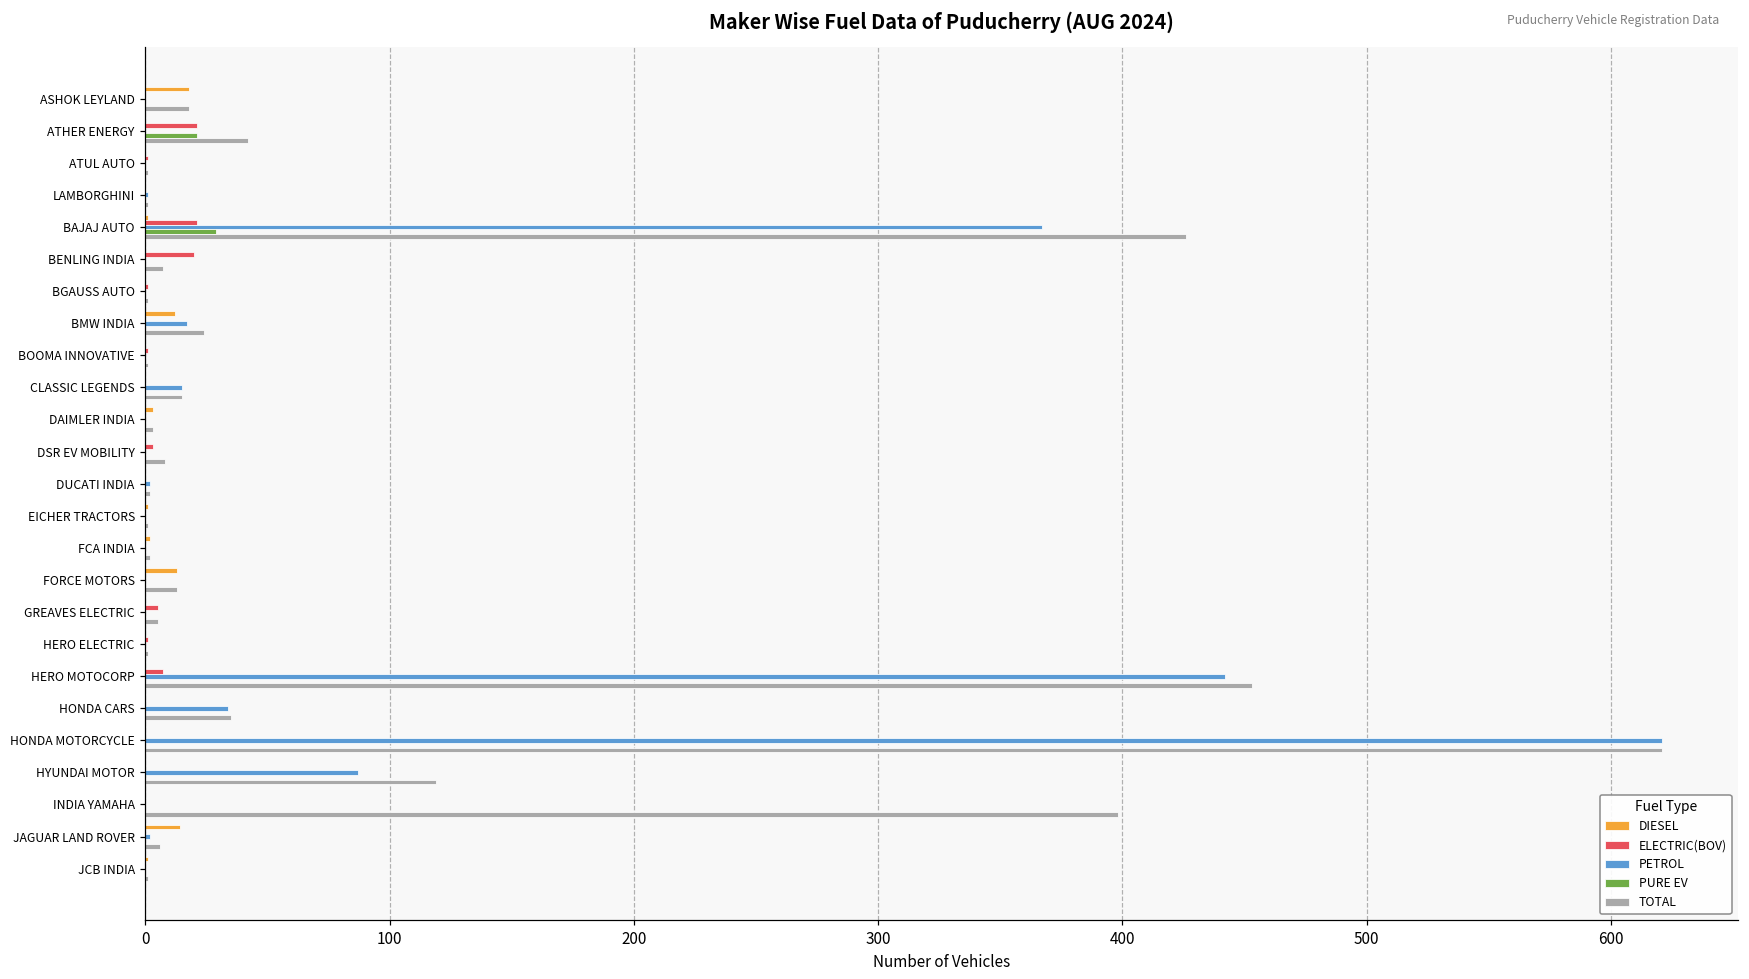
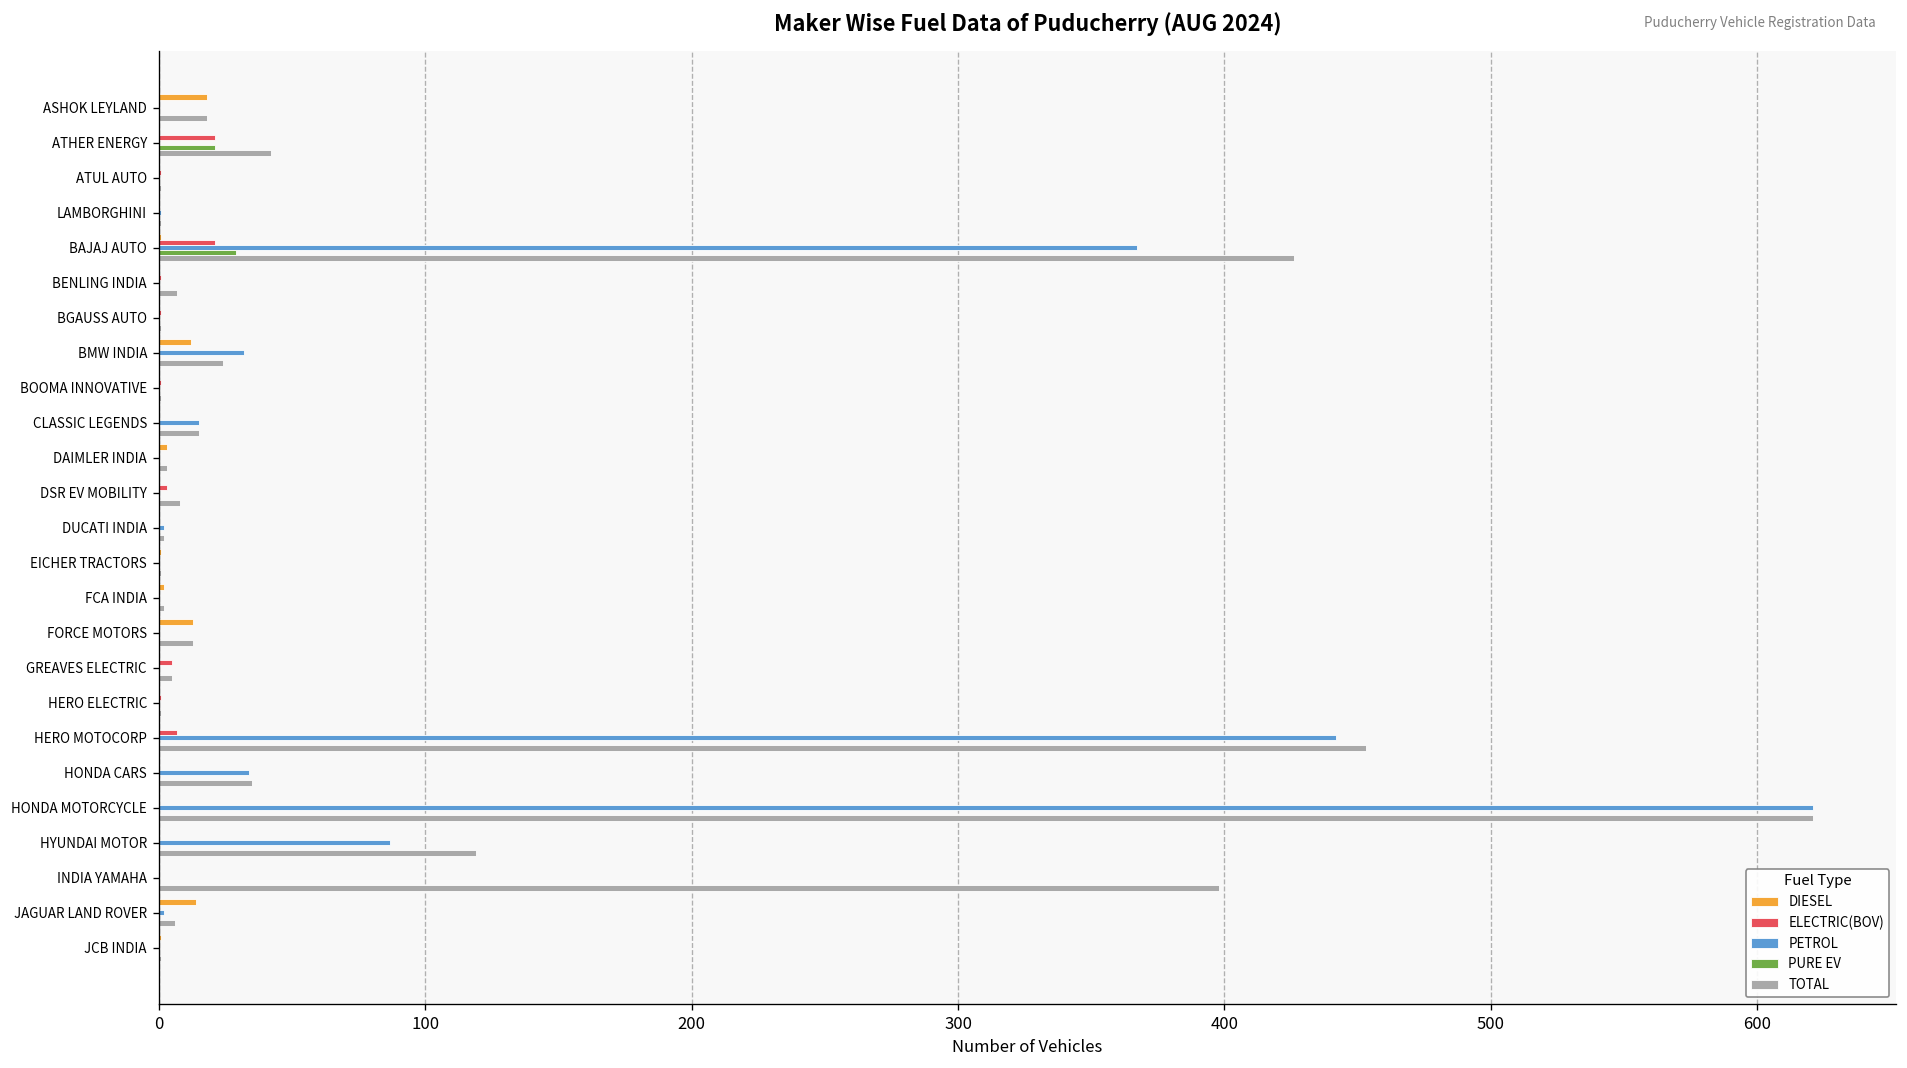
  {
    "DIESEL": {
      "ASHOK LEYLAND": 18,
      "ATHER ENERGY": 0,
      "ATUL AUTO": 0,
      "LAMBORGHINI": 0,
      "BENLING INDIA": 0,
      "BGAUSS AUTO": 0,
      "BMW INDIA": 12,
      "BOOMA INNOVATIVE": 0,
      "CLASSIC LEGENDS": 0,
      "DAIMLER INDIA": 3,
      "DSR EV MOBILITY": 0,
      "DUCATI INDIA": 0,
      "FCA INDIA": 2,
      "FORCE MOTORS": 13,
      "GREAVES ELECTRIC": 0,
      "HERO ELECTRIC": 0,
      "HERO MOTOCORP": 0,
      "HONDA CARS": 0,
      "HONDA MOTORCYCLE": 0,
      "HYUNDAI MOTOR": 0,
      "INDIA YAMAHA": 0,
      "JAGUAR LAND ROVER": 14
    },
    "ELECTRIC(BOV)": {
      "ASHOK LEYLAND": 0,
      "ATHER ENERGY": 21,
      "LAMBORGHINI": 0,
      "BAJAJ AUTO": 21,
-     "BENLING INDIA": 20,
+     "BENLING INDIA": 1,
      "BMW INDIA": 0,
      "CLASSIC LEGENDS": 0,
      "DAIMLER INDIA": 0,
      "DSR EV MOBILITY": 3,
      "DUCATI INDIA": 0,
      "EICHER TRACTORS": 0,
      "FCA INDIA": 0,
      "FORCE MOTORS": 0,
      "GREAVES ELECTRIC": 5,
      "HERO MOTOCORP": 7,
      "HONDA CARS": 0,
      "HONDA MOTORCYCLE": 0,
      "HYUNDAI MOTOR": 0,
      "INDIA YAMAHA": 0,
      "JAGUAR LAND ROVER": 0,
      "JCB INDIA": 0
    },
    "PETROL": {
      "ASHOK LEYLAND": 0,
      "ATHER ENERGY": 0,
      "ATUL AUTO": 0,
      "BAJAJ AUTO": 367,
      "BENLING INDIA": 0,
      "BGAUSS AUTO": 0,
-     "BMW INDIA": 17,
+     "BMW INDIA": 32,
      "BOOMA INNOVATIVE": 0,
      "CLASSIC LEGENDS": 15,
      "DAIMLER INDIA": 0,
      "DSR EV MOBILITY": 0,
      "DUCATI INDIA": 2,
      "EICHER TRACTORS": 0,
      "FCA INDIA": 0,
      "FORCE MOTORS": 0,
      "GREAVES ELECTRIC": 0,
      "HERO ELECTRIC": 0,
      "HERO MOTOCORP": 442,
      "HONDA CARS": 34,
      "HONDA MOTORCYCLE": 621,
      "HYUNDAI MOTOR": 87,
      "INDIA YAMAHA": 0,
      "JAGUAR LAND ROVER": 2,
      "JCB INDIA": 0
    },
    "PURE EV": {
      "ASHOK LEYLAND": 0,
      "ATHER ENERGY": 21,
      "ATUL AUTO": 0,
      "LAMBORGHINI": 0,
      "BAJAJ AUTO": 29,
      "BENLING INDIA": 0,
      "BGAUSS AUTO": 0,
      "BMW INDIA": 0,
      "BOOMA INNOVATIVE": 0,
      "CLASSIC LEGENDS": 0,
      "DAIMLER INDIA": 0,
      "DSR EV MOBILITY": 0,
      "DUCATI INDIA": 0,
      "EICHER TRACTORS": 0,
      "FCA INDIA": 0,
      "FORCE MOTORS": 0,
      "GREAVES ELECTRIC": 0,
      "HERO ELECTRIC": 0,
      "HERO MOTOCORP": 0,
      "HONDA CARS": 0,
      "HONDA MOTORCYCLE": 0,
      "HYUNDAI MOTOR": 0,
      "INDIA YAMAHA": 0,
      "JAGUAR LAND ROVER": 0,
      "JCB INDIA": 0
    },
    "TOTAL": {
      "ASHOK LEYLAND": 18,
      "ATHER ENERGY": 42,
      "BAJAJ AUTO": 426,
      "BENLING INDIA": 7,
      "BMW INDIA": 24,
      "CLASSIC LEGENDS": 15,
      "DAIMLER INDIA": 3,
      "DSR EV MOBILITY": 8,
      "DUCATI INDIA": 2,
      "FCA INDIA": 2,
      "FORCE MOTORS": 13,
      "GREAVES ELECTRIC": 5,
      "HERO MOTOCORP": 453,
      "HONDA CARS": 35,
      "HONDA MOTORCYCLE": 621,
      "HYUNDAI MOTOR": 119,
      "INDIA YAMAHA": 398,
      "JAGUAR LAND ROVER": 6
    }
  }
